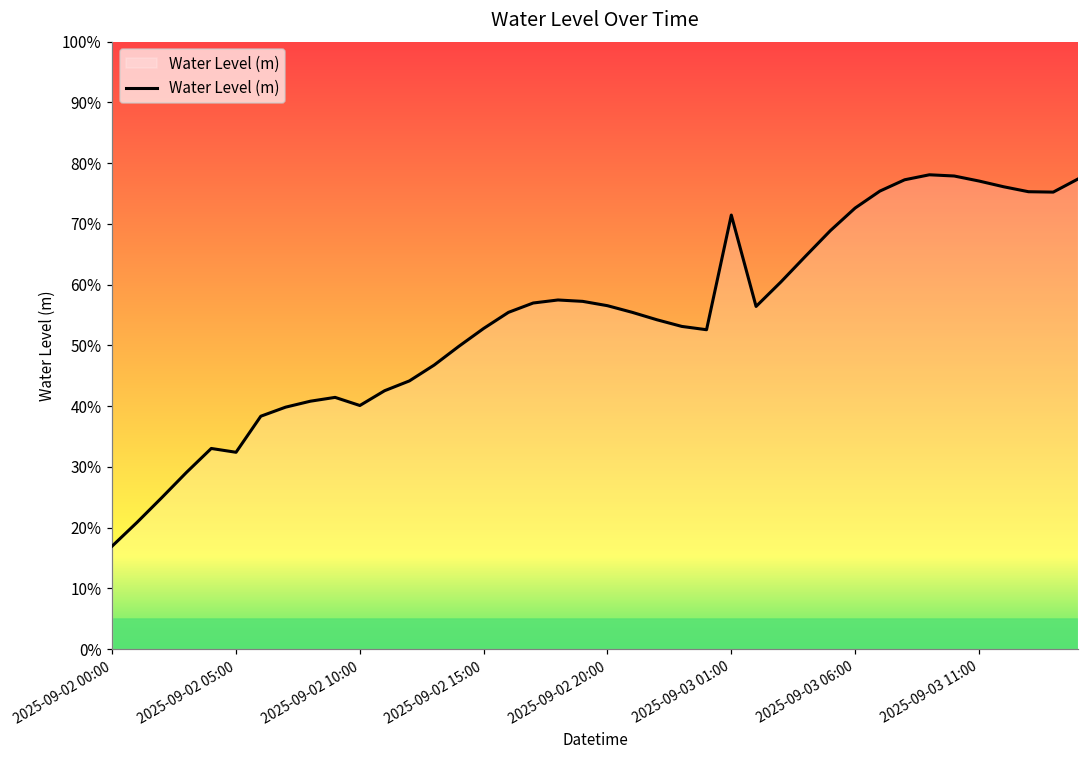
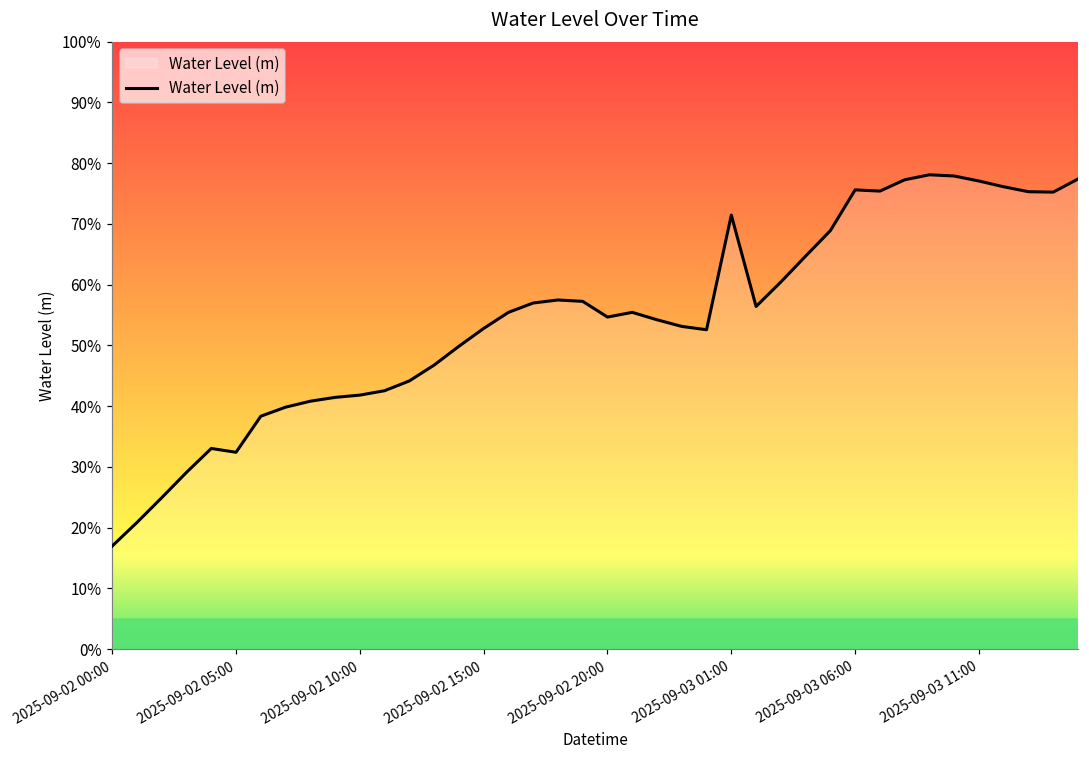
  {
    "2025-09-02 00:00": "17%",
    "2025-09-02 05:00": "32%",
-   "2025-09-02 10:00": "40%",
+   "2025-09-02 10:00": "42%",
    "2025-09-02 15:00": "53%",
-   "2025-09-02 20:00": "57%",
+   "2025-09-02 20:00": "55%",
    "2025-09-03 01:00": "71%",
-   "2025-09-03 06:00": "73%",
+   "2025-09-03 06:00": "76%",
    "2025-09-03 11:00": "77%"
  }
